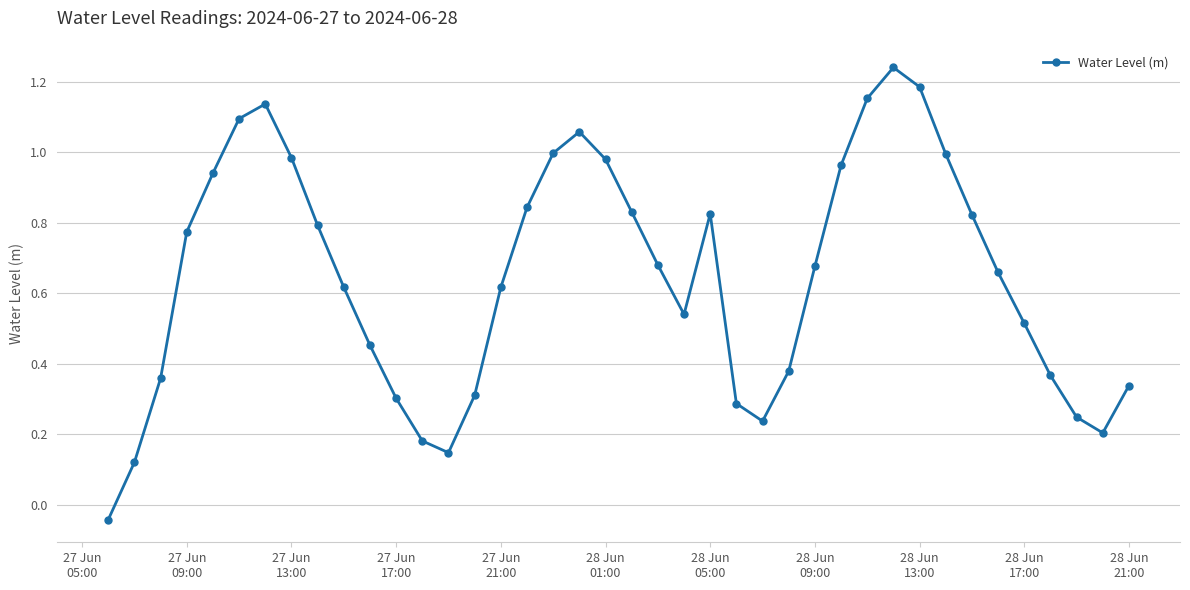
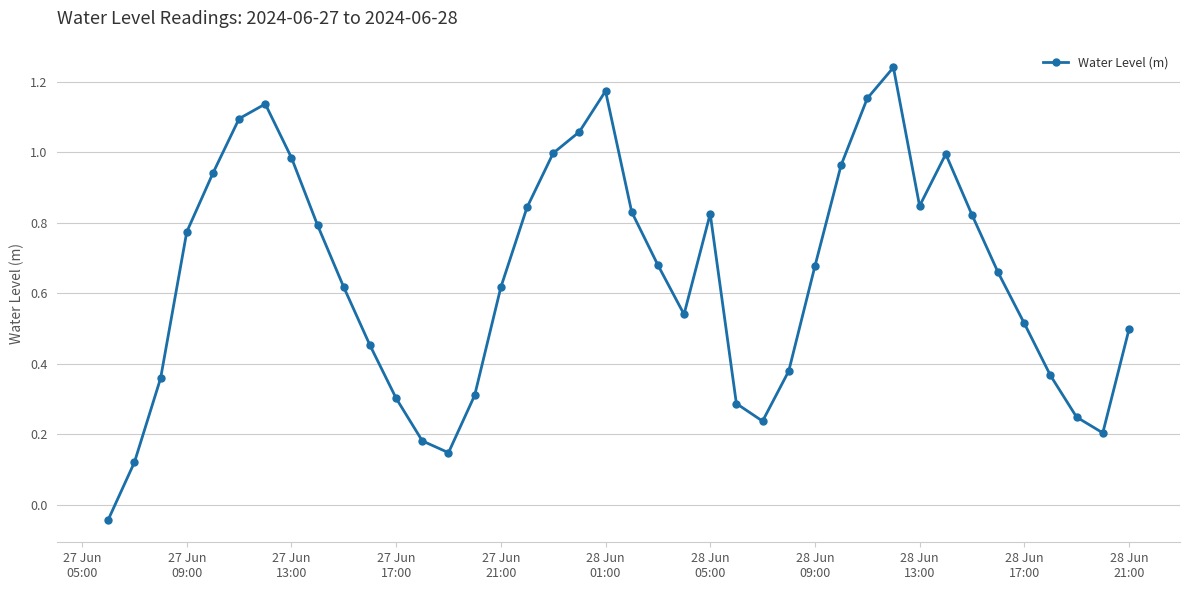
  {
    "27 Jun 09:00": 0.77,
    "27 Jun 13:00": 0.98,
    "27 Jun 17:00": 0.30,
    "27 Jun 21:00": 0.62,
-   "28 Jun 01:00": 0.98,
+   "28 Jun 01:00": 1.17,
    "28 Jun 05:00": 0.83,
    "28 Jun 09:00": 0.68,
-   "28 Jun 13:00": 1.19,
+   "28 Jun 13:00": 0.85,
    "28 Jun 17:00": 0.51,
-   "28 Jun 21:00": 0.34
+   "28 Jun 21:00": 0.50
  }
